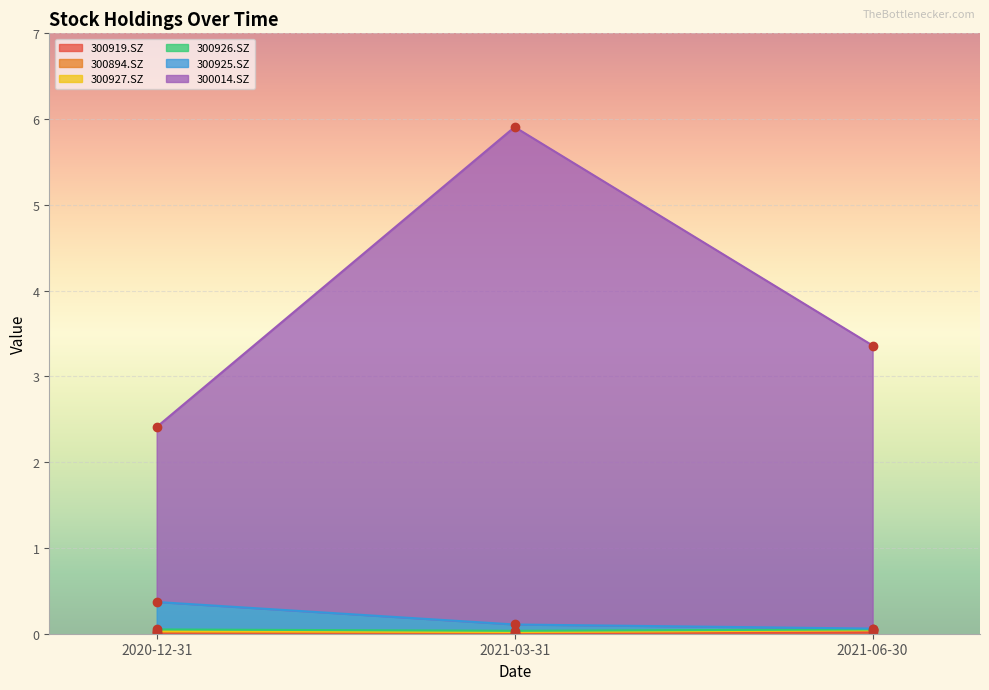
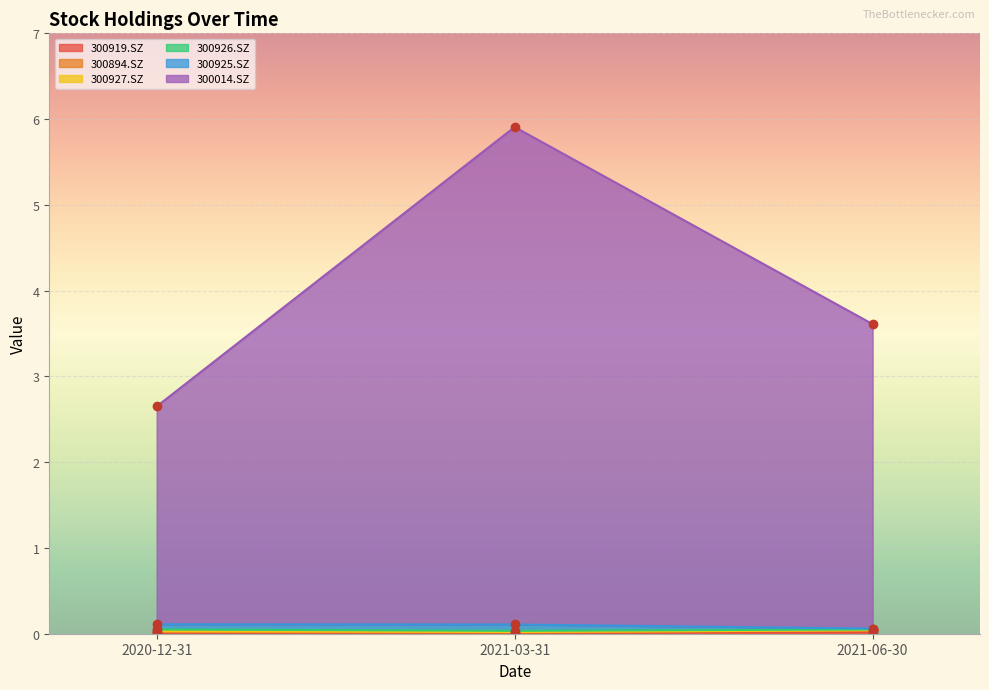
  {
    "300925.SZ": {
-     "2020-12-31": 0.3,
+     "2020-12-31": 0.1,
      "2021-03-31": 0.1
    },
    "300014.SZ": {
-     "2020-12-31": 2.0,
+     "2020-12-31": 2.5,
      "2021-03-31": 5.8,
-     "2021-06-30": 3.3
+     "2021-06-30": 3.6
    }
  }
